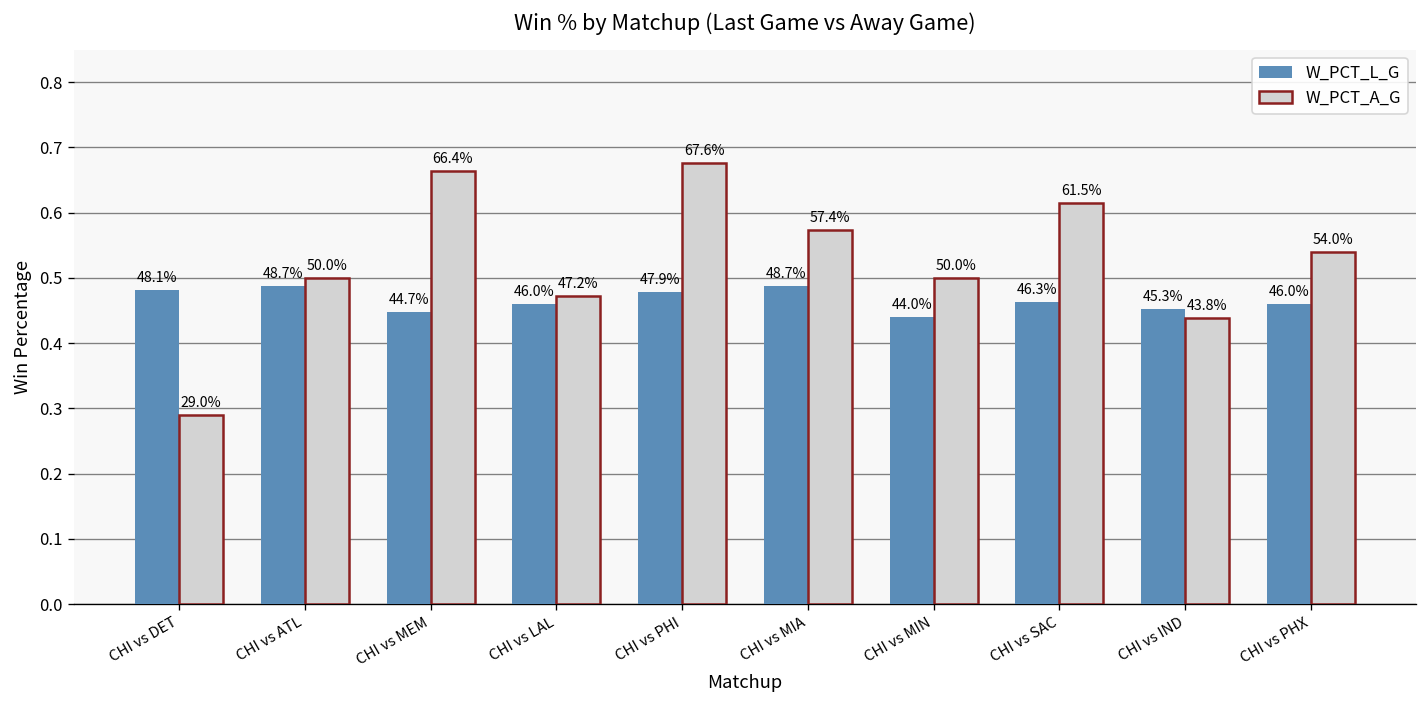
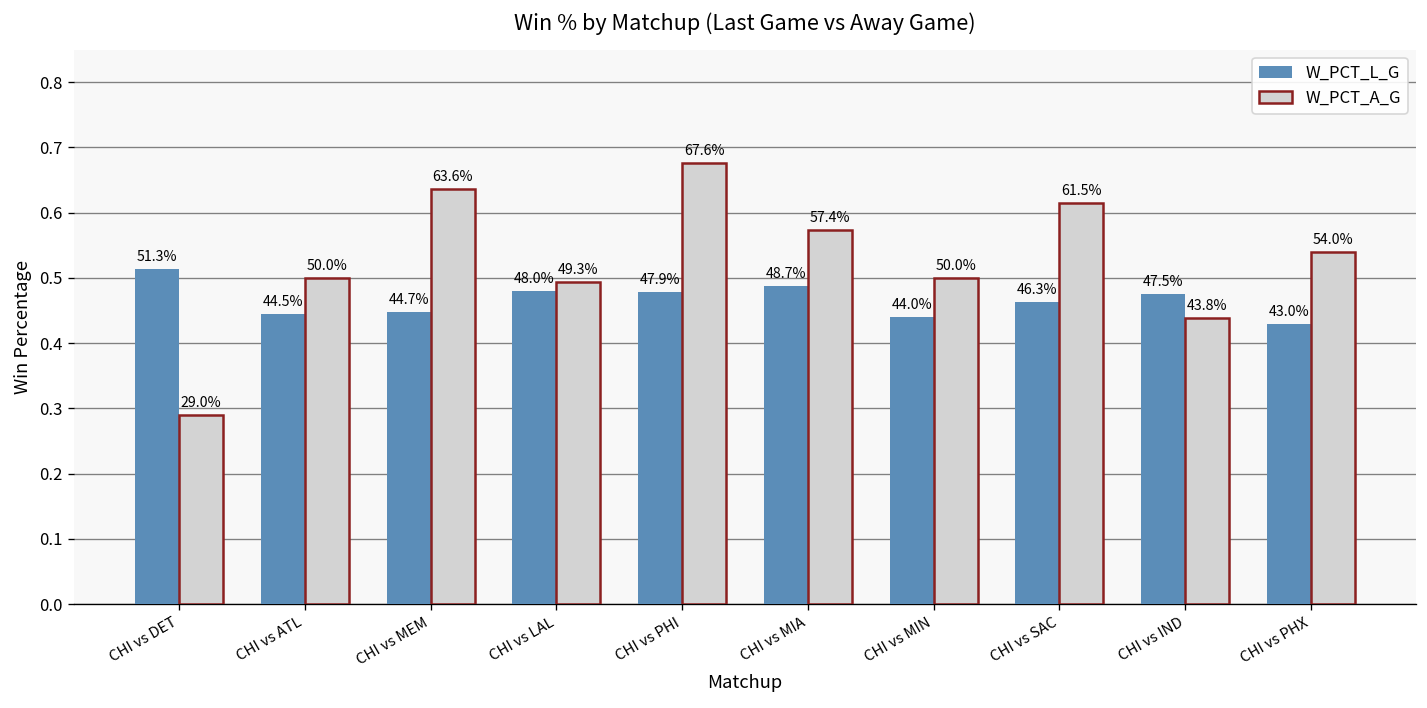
  {
    "W_PCT_L_G": {
-     "CHI vs DET": "48.1%",
-     "CHI vs ATL": "48.7%",
+     "CHI vs DET": "51.3%",
+     "CHI vs ATL": "44.5%",
      "CHI vs MEM": "44.7%",
-     "CHI vs LAL": "46.0%",
+     "CHI vs LAL": "48.0%",
      "CHI vs PHI": "47.9%",
      "CHI vs MIA": "48.7%",
      "CHI vs MIN": "44.0%",
      "CHI vs SAC": "46.3%",
-     "CHI vs IND": "45.3%",
-     "CHI vs PHX": "46.0%"
+     "CHI vs IND": "47.5%",
+     "CHI vs PHX": "43.0%"
    },
    "W_PCT_A_G": {
      "CHI vs DET": "29.0%",
      "CHI vs ATL": "50.0%",
-     "CHI vs MEM": "66.4%",
-     "CHI vs LAL": "47.2%",
+     "CHI vs MEM": "63.6%",
+     "CHI vs LAL": "49.3%",
      "CHI vs PHI": "67.6%",
      "CHI vs MIA": "57.4%",
      "CHI vs MIN": "50.0%",
      "CHI vs SAC": "61.5%",
      "CHI vs IND": "43.8%",
      "CHI vs PHX": "54.0%"
    }
  }
